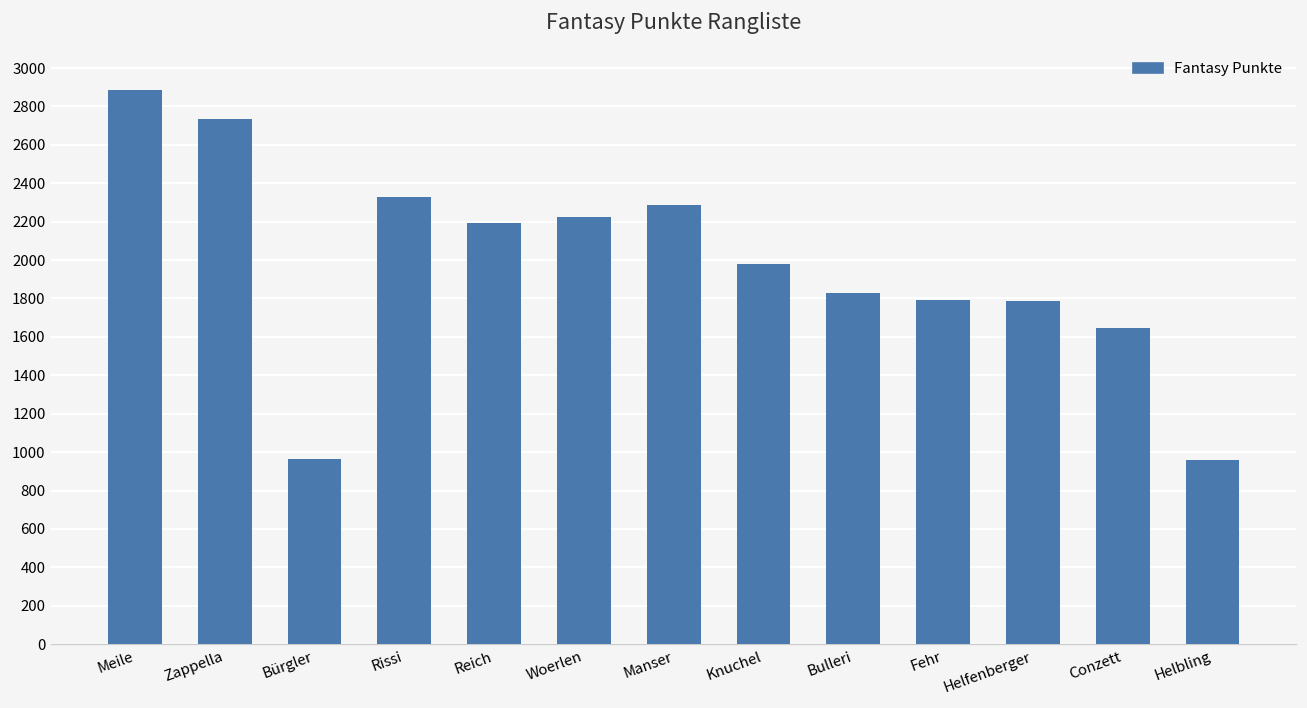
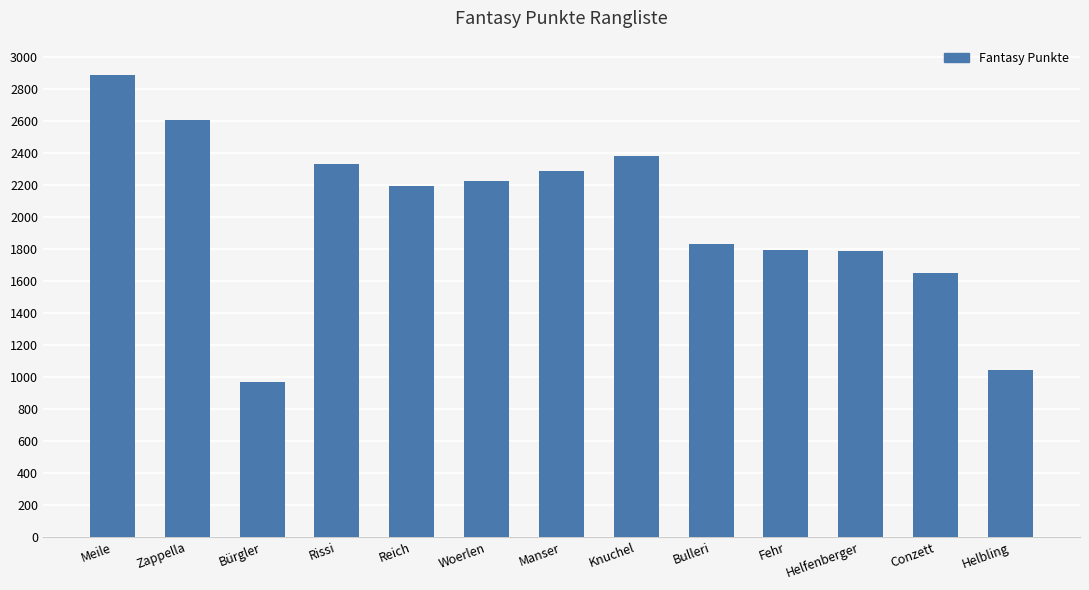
  {
    "Meile": 2890,
-   "Zappella": 2740,
+   "Zappella": 2610,
    "Bürgler": 970,
    "Rissi": 2330,
    "Reich": 2190,
    "Woerlen": 2220,
    "Manser": 2290,
-   "Knuchel": 1980,
+   "Knuchel": 2380,
    "Bulleri": 1830,
    "Fehr": 1790,
    "Helfenberger": 1790,
    "Conzett": 1650,
-   "Helbling": 960
+   "Helbling": 1040
  }
